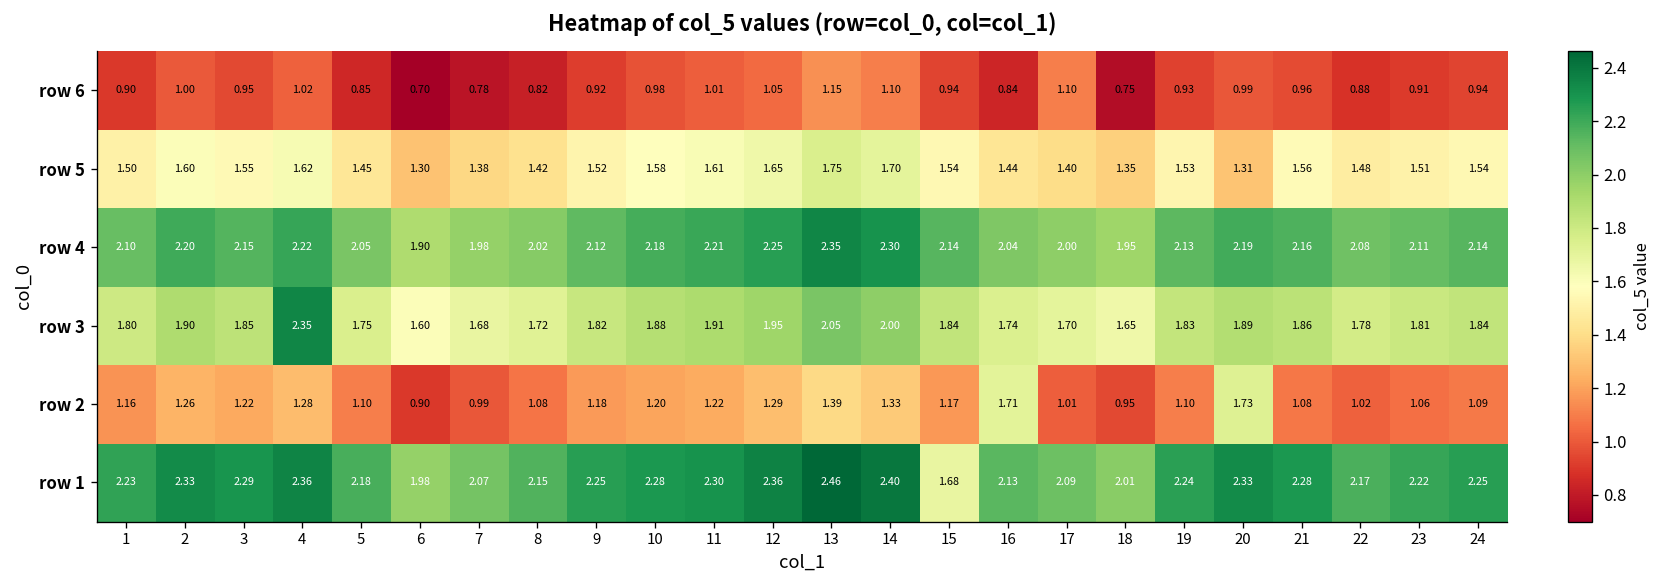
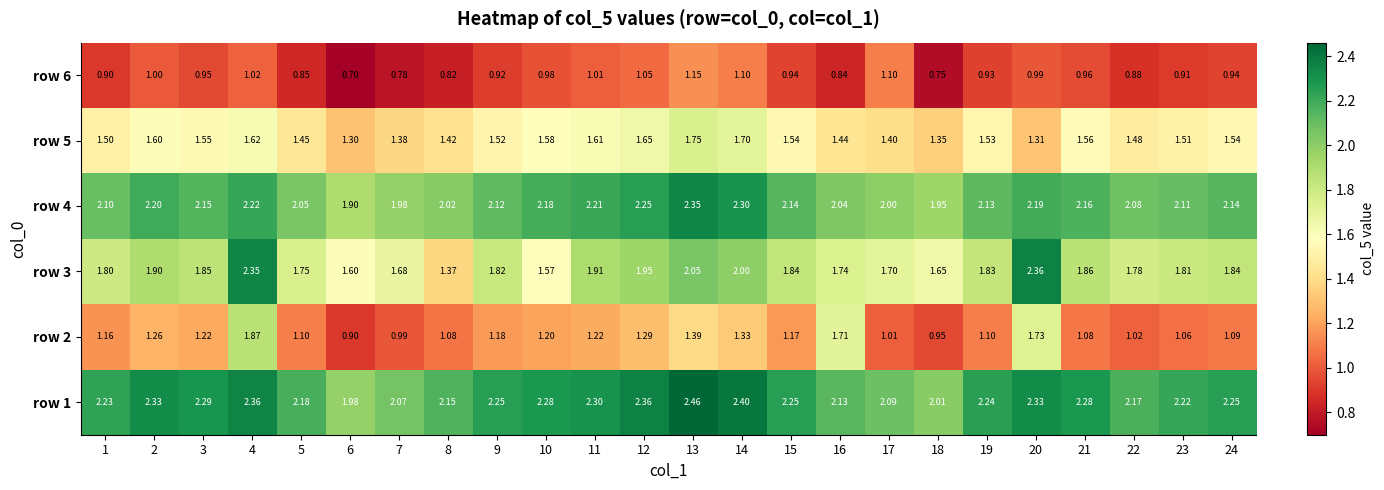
  {
    "row 6": {
      "1": 0.90,
      "2": 1.00,
      "3": 0.95,
      "4": 1.02,
      "5": 0.85,
      "6": 0.70,
      "7": 0.78,
      "8": 0.82,
      "9": 0.92,
      "10": 0.98,
      "11": 1.01,
      "12": 1.05,
      "13": 1.15,
      "14": 1.10,
      "15": 0.94,
      "16": 0.84,
      "17": 1.10,
      "18": 0.75,
      "19": 0.93,
      "20": 0.99,
      "21": 0.96,
      "22": 0.88,
      "23": 0.91,
      "24": 0.94
    },
    "row 5": {
      "1": 1.50,
      "2": 1.60,
      "3": 1.55,
      "4": 1.62,
      "5": 1.45,
      "6": 1.30,
      "7": 1.38,
      "8": 1.42,
      "9": 1.52,
      "10": 1.58,
      "11": 1.61,
      "12": 1.65,
      "13": 1.75,
      "14": 1.70,
      "15": 1.54,
      "16": 1.44,
      "17": 1.40,
      "18": 1.35,
      "19": 1.53,
      "20": 1.31,
      "21": 1.56,
      "22": 1.48,
      "23": 1.51,
      "24": 1.54
    },
    "row 4": {
      "1": 2.10,
      "2": 2.20,
      "3": 2.15,
      "4": 2.22,
      "5": 2.05,
      "6": 1.90,
      "7": 1.98,
      "8": 2.02,
      "9": 2.12,
      "10": 2.18,
      "11": 2.21,
      "12": 2.25,
      "13": 2.35,
      "14": 2.30,
      "15": 2.14,
      "16": 2.04,
      "17": 2.00,
      "18": 1.95,
      "19": 2.13,
      "20": 2.19,
      "21": 2.16,
      "22": 2.08,
      "23": 2.11,
      "24": 2.14
    },
    "row 3": {
      "1": 1.80,
      "2": 1.90,
      "3": 1.85,
      "4": 2.35,
      "5": 1.75,
      "6": 1.60,
      "7": 1.68,
-     "8": 1.72,
+     "8": 1.37,
      "9": 1.82,
-     "10": 1.88,
+     "10": 1.57,
      "11": 1.91,
      "12": 1.95,
      "13": 2.05,
      "14": 2.00,
      "15": 1.84,
      "16": 1.74,
      "17": 1.70,
      "18": 1.65,
      "19": 1.83,
-     "20": 1.89,
+     "20": 2.36,
      "21": 1.86,
      "22": 1.78,
      "23": 1.81,
      "24": 1.84
    },
    "row 2": {
      "1": 1.16,
      "2": 1.26,
      "3": 1.22,
-     "4": 1.28,
+     "4": 1.87,
      "5": 1.10,
      "6": 0.90,
      "7": 0.99,
      "8": 1.08,
      "9": 1.18,
      "10": 1.20,
      "11": 1.22,
      "12": 1.29,
      "13": 1.39,
      "14": 1.33,
      "15": 1.17,
      "16": 1.71,
      "17": 1.01,
      "18": 0.95,
      "19": 1.10,
      "20": 1.73,
      "21": 1.08,
      "22": 1.02,
      "23": 1.06,
      "24": 1.09
    },
    "row 1": {
      "1": 2.23,
      "2": 2.33,
      "3": 2.29,
      "4": 2.36,
      "5": 2.18,
      "6": 1.98,
      "7": 2.07,
      "8": 2.15,
      "9": 2.25,
      "10": 2.28,
      "11": 2.30,
      "12": 2.36,
      "13": 2.46,
      "14": 2.40,
-     "15": 1.68,
+     "15": 2.25,
      "16": 2.13,
      "17": 2.09,
      "18": 2.01,
      "19": 2.24,
      "20": 2.33,
      "21": 2.28,
      "22": 2.17,
      "23": 2.22,
      "24": 2.25
    }
  }
